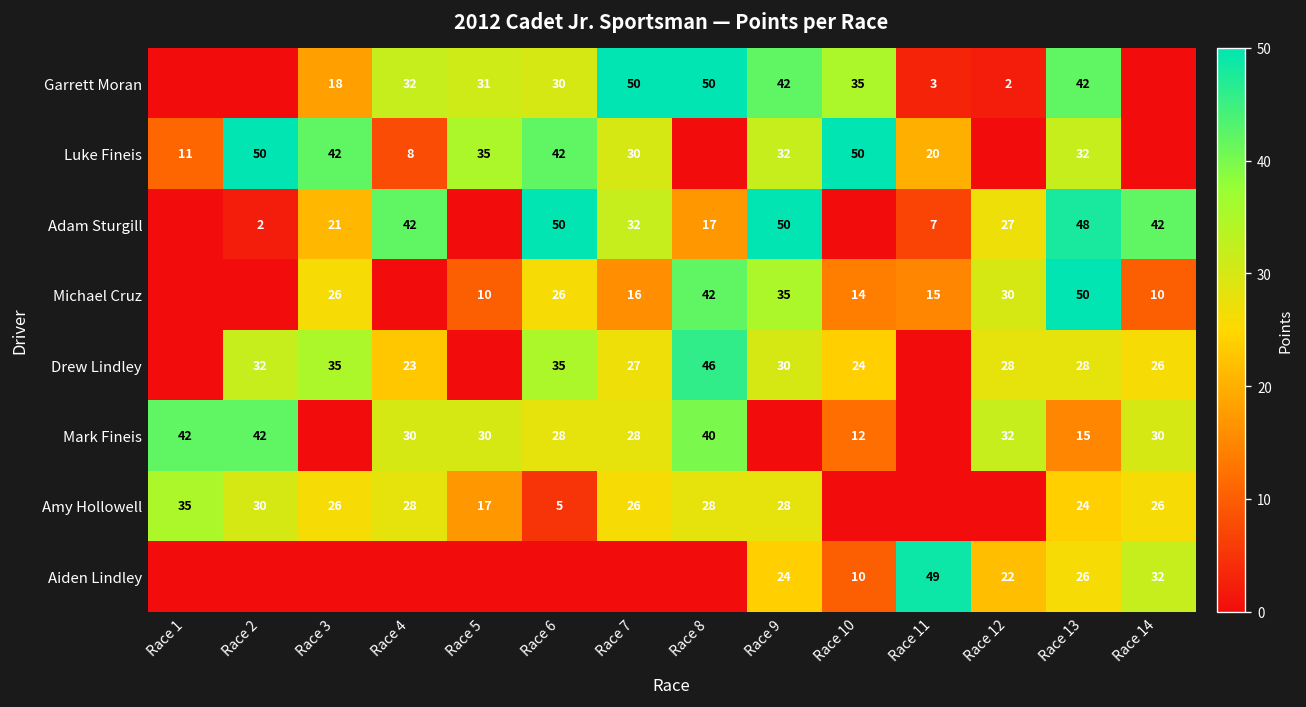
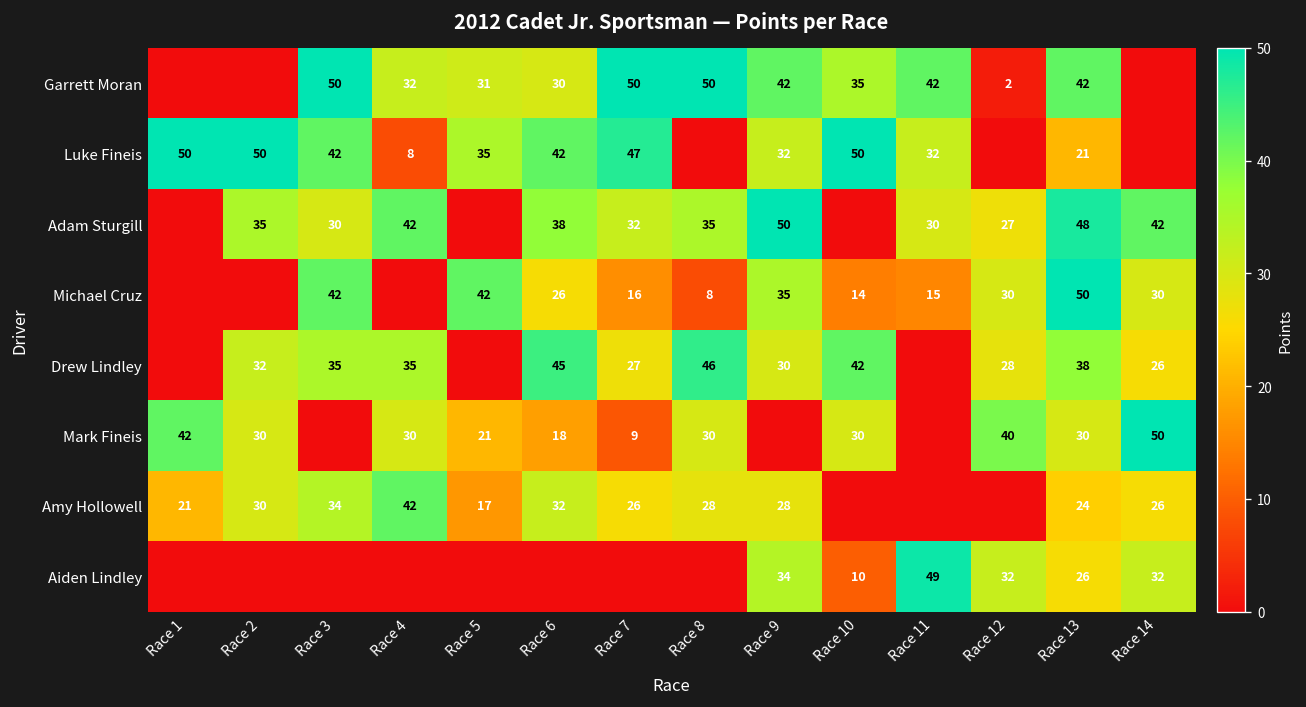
  {
    "Garrett Moran": {
-     "Race 3": 18,
+     "Race 3": 50,
      "Race 4": 32,
      "Race 5": 31,
      "Race 6": 30,
      "Race 7": 50,
      "Race 8": 50,
      "Race 9": 42,
      "Race 10": 35,
-     "Race 11": 3,
+     "Race 11": 42,
      "Race 12": 2,
      "Race 13": 42
    },
    "Luke Fineis": {
-     "Race 1": 11,
+     "Race 1": 50,
      "Race 2": 50,
      "Race 3": 42,
      "Race 4": 8,
      "Race 5": 35,
      "Race 6": 42,
-     "Race 7": 30,
+     "Race 7": 47,
      "Race 9": 32,
      "Race 10": 50,
-     "Race 11": 20,
-     "Race 13": 32
+     "Race 11": 32,
+     "Race 13": 21
    },
    "Adam Sturgill": {
-     "Race 2": 2,
-     "Race 3": 21,
+     "Race 2": 35,
+     "Race 3": 30,
      "Race 4": 42,
-     "Race 6": 50,
+     "Race 6": 38,
      "Race 7": 32,
-     "Race 8": 17,
+     "Race 8": 35,
      "Race 9": 50,
-     "Race 11": 7,
+     "Race 11": 30,
      "Race 12": 27,
      "Race 13": 48,
      "Race 14": 42
    },
    "Michael Cruz": {
-     "Race 3": 26,
-     "Race 5": 10,
+     "Race 3": 42,
+     "Race 5": 42,
      "Race 6": 26,
      "Race 7": 16,
-     "Race 8": 42,
+     "Race 8": 8,
      "Race 9": 35,
      "Race 10": 14,
      "Race 11": 15,
      "Race 12": 30,
      "Race 13": 50,
-     "Race 14": 10
+     "Race 14": 30
    },
    "Drew Lindley": {
      "Race 2": 32,
      "Race 3": 35,
-     "Race 4": 23,
-     "Race 6": 35,
+     "Race 4": 35,
+     "Race 6": 45,
      "Race 7": 27,
      "Race 8": 46,
      "Race 9": 30,
-     "Race 10": 24,
+     "Race 10": 42,
      "Race 12": 28,
-     "Race 13": 28,
+     "Race 13": 38,
      "Race 14": 26
    },
    "Mark Fineis": {
      "Race 1": 42,
-     "Race 2": 42,
+     "Race 2": 30,
      "Race 4": 30,
-     "Race 5": 30,
-     "Race 6": 28,
-     "Race 7": 28,
-     "Race 8": 40,
-     "Race 10": 12,
-     "Race 12": 32,
-     "Race 13": 15,
-     "Race 14": 30
+     "Race 5": 21,
+     "Race 6": 18,
+     "Race 7": 9,
+     "Race 8": 30,
+     "Race 10": 30,
+     "Race 12": 40,
+     "Race 13": 30,
+     "Race 14": 50
    },
    "Amy Hollowell": {
-     "Race 1": 35,
+     "Race 1": 21,
      "Race 2": 30,
-     "Race 3": 26,
-     "Race 4": 28,
+     "Race 3": 34,
+     "Race 4": 42,
      "Race 5": 17,
-     "Race 6": 5,
+     "Race 6": 32,
      "Race 7": 26,
      "Race 8": 28,
      "Race 9": 28,
      "Race 13": 24,
      "Race 14": 26
    },
    "Aiden Lindley": {
-     "Race 9": 24,
+     "Race 9": 34,
      "Race 10": 10,
      "Race 11": 49,
-     "Race 12": 22,
+     "Race 12": 32,
      "Race 13": 26,
      "Race 14": 32
    }
  }
